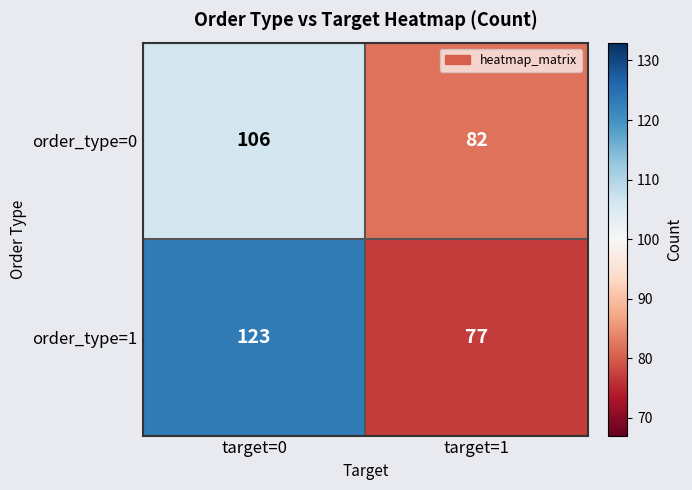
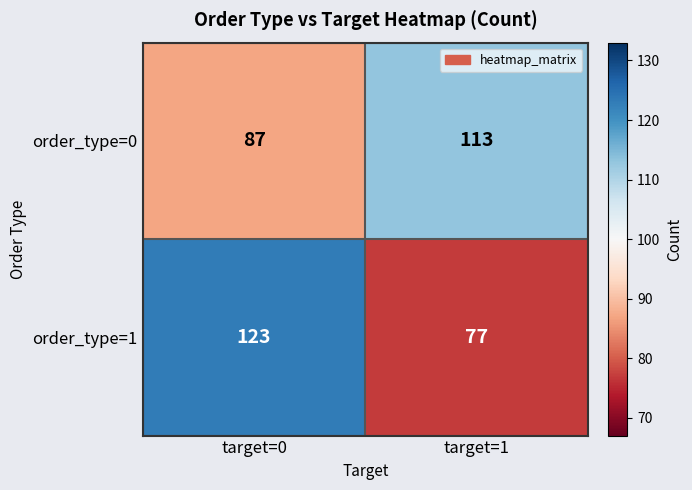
  {
    "order_type=0": {
-     "target=0": 106,
-     "target=1": 82
+     "target=0": 87,
+     "target=1": 113
    },
    "order_type=1": {
      "target=0": 123,
      "target=1": 77
    }
  }
